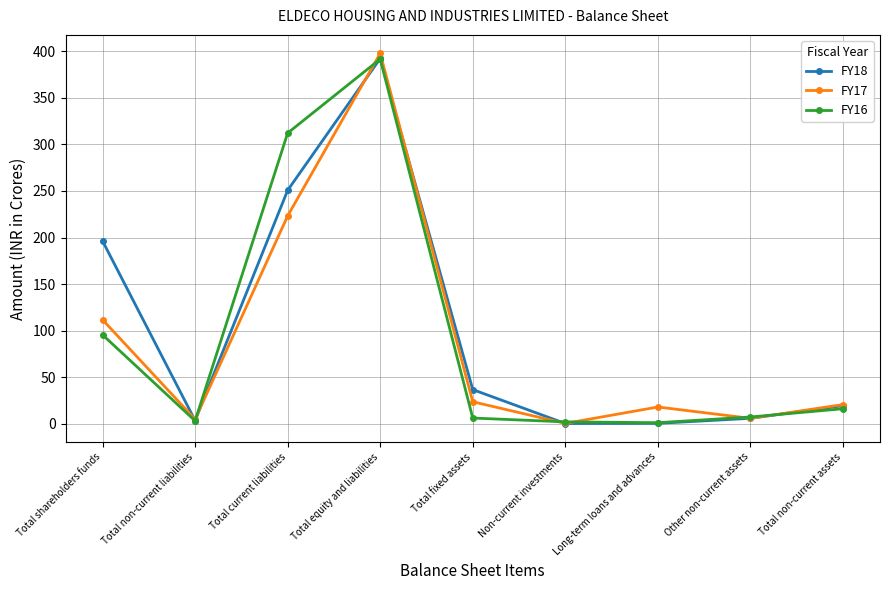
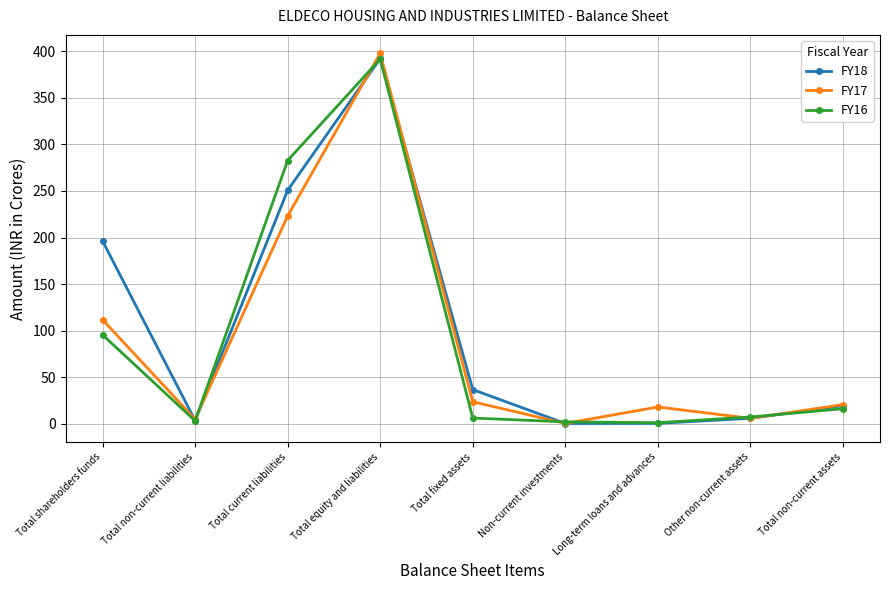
  {
    "FY18": {
      "Total shareholders funds": 200,
      "Total current liabilities": 250,
      "Total fixed assets": 40
    },
    "FY17": {
      "Total shareholders funds": 110,
      "Total current liabilities": 220,
      "Total equity and liabilities": 400,
      "Total fixed assets": 20,
      "Long-term loans and advances": 20
    },
    "FY16": {
      "Total shareholders funds": 100,
-     "Total current liabilities": 310,
+     "Total current liabilities": 280,
      "Total fixed assets": 10,
      "Total non-current assets": 20
    }
  }
